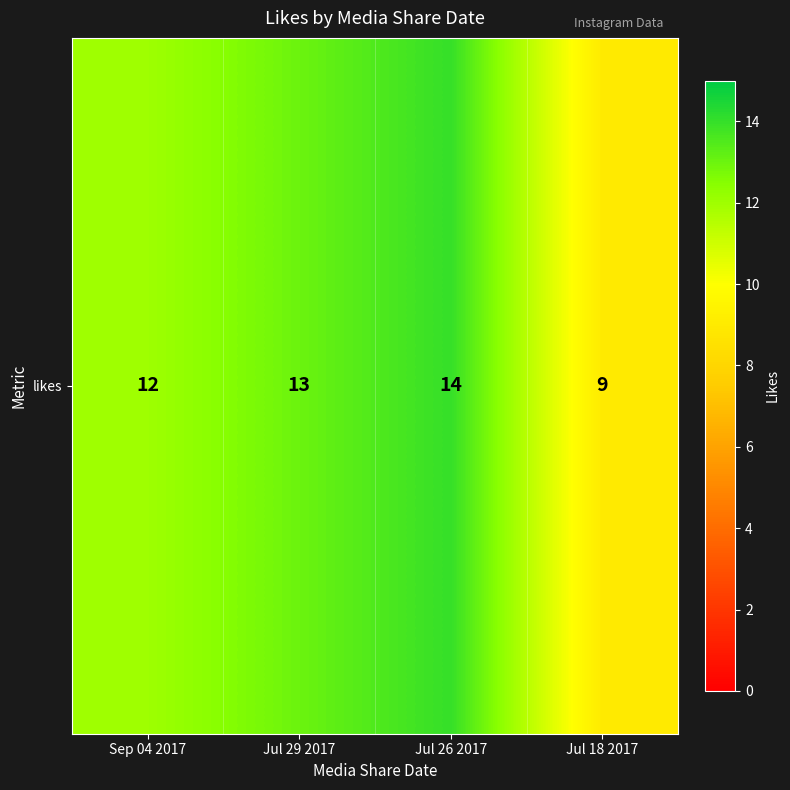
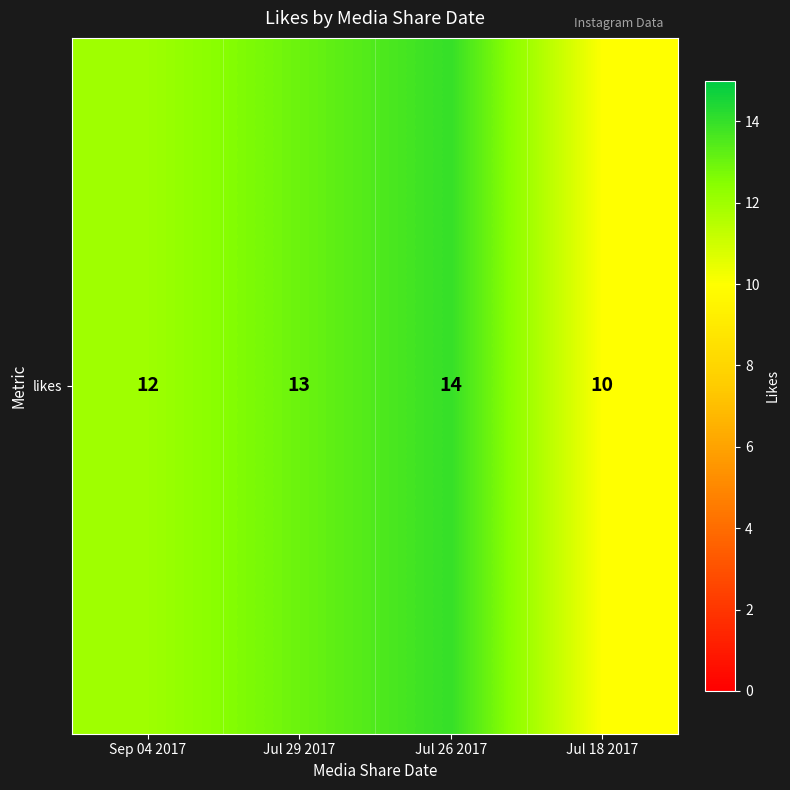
  {
    "likes": {
      "Sep 04 2017": 12,
      "Jul 29 2017": 13,
      "Jul 26 2017": 14,
-     "Jul 18 2017": 9
+     "Jul 18 2017": 10
    }
  }
